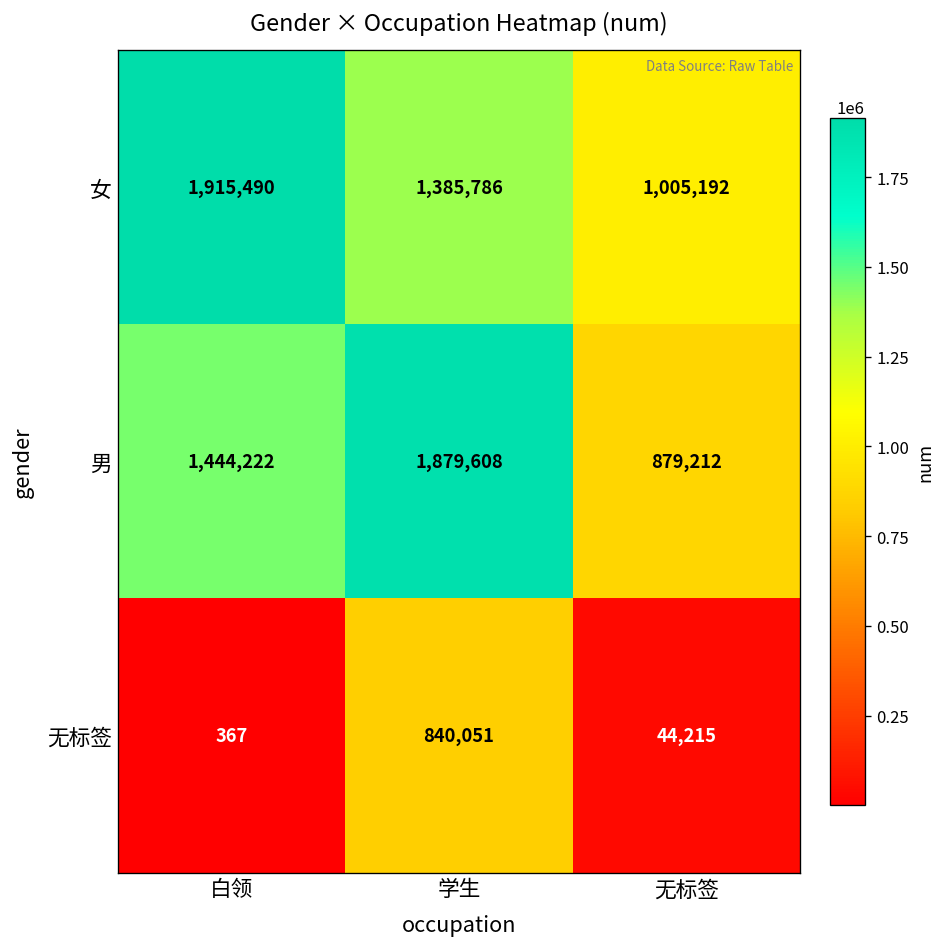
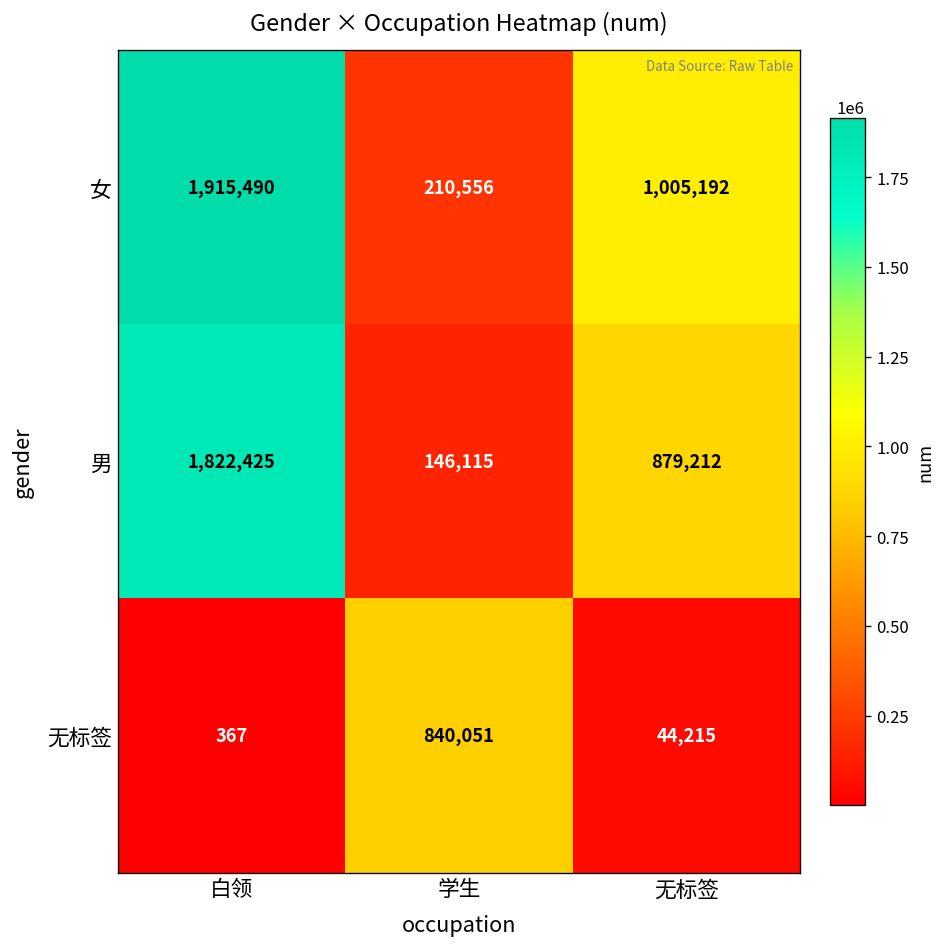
  {
    "女": {
      "白领": "1,915,490",
-     "学生": "1,385,786"
+     "学生": "210,556"
    },
    "男": {
-     "白领": "1,444,222",
-     "学生": "1,879,608",
+     "白领": "1,822,425",
+     "学生": "146,115",
      "无标签": "879,212"
    },
    "无标签": {
      "白领": "367",
      "学生": "840,051",
      "无标签": "44,215"
    }
  }
